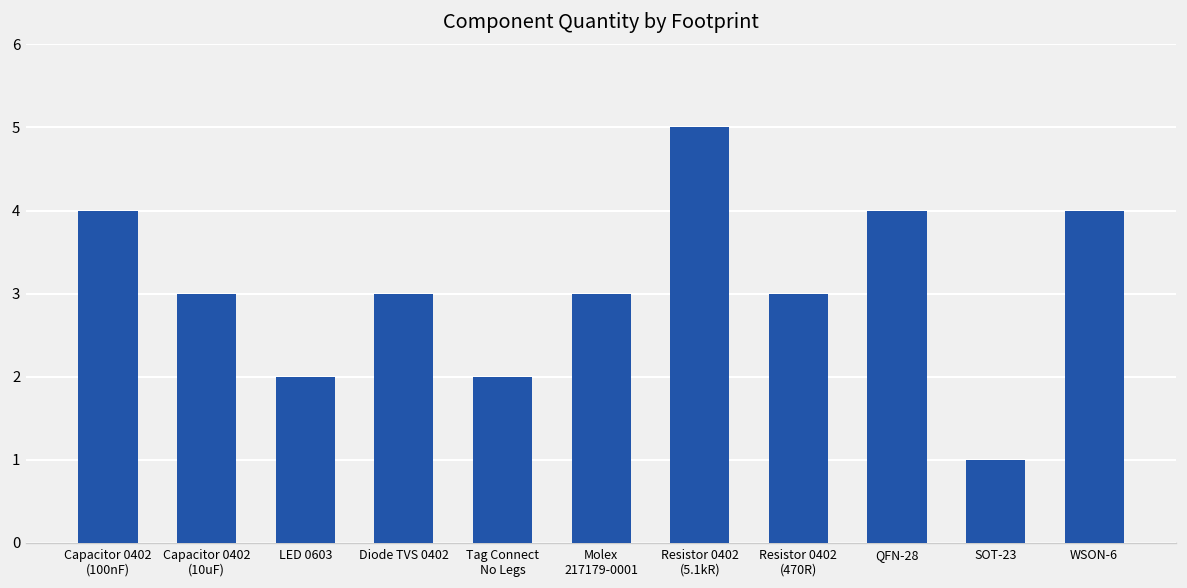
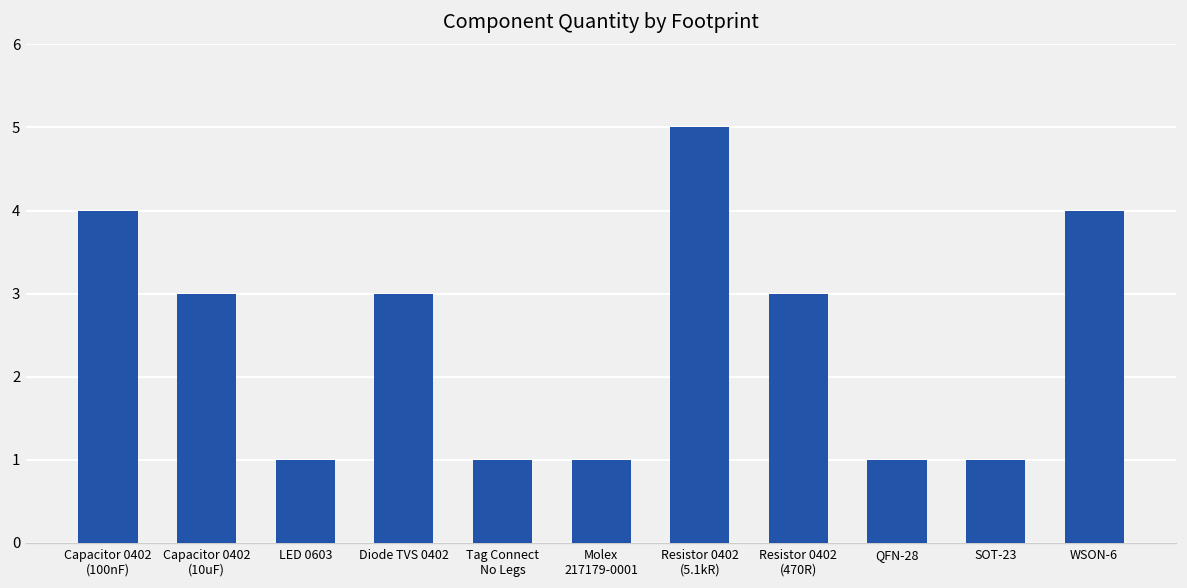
  {
    "Capacitor 0402 (100nF)": 4,
    "Capacitor 0402 (10uF)": 3,
-   "LED 0603": 2,
+   "LED 0603": 1,
    "Diode TVS 0402": 3,
-   "Tag Connect No Legs": 2,
-   "Molex 217179-0001": 3,
+   "Tag Connect No Legs": 1,
+   "Molex 217179-0001": 1,
    "Resistor 0402 (5.1kR)": 5,
    "Resistor 0402 (470R)": 3,
-   "QFN-28": 4,
+   "QFN-28": 1,
    "SOT-23": 1,
    "WSON-6": 4
  }
